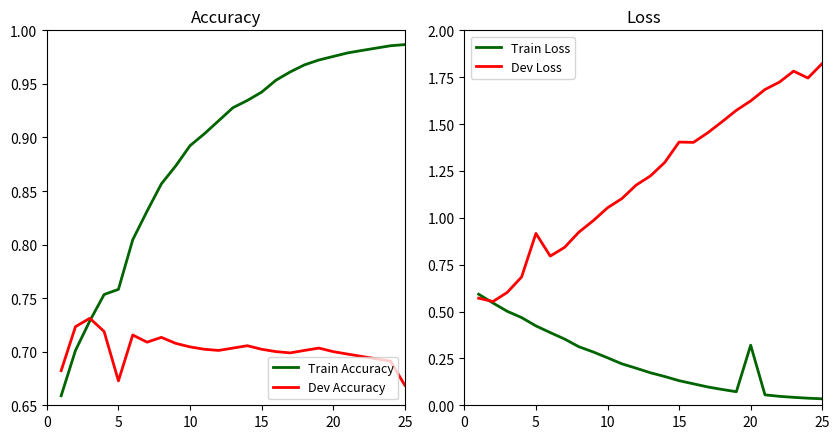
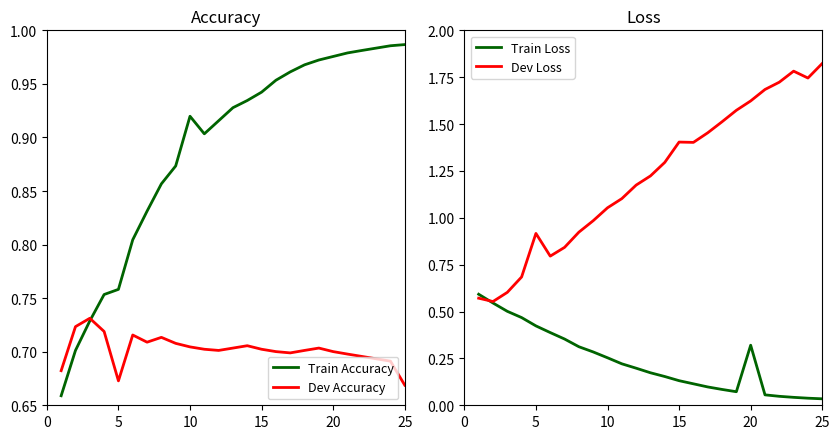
  {
    "Accuracy": {
      "Train Accuracy": {
        "5": 0.758,
-       "10": 0.892,
+       "10": 0.920,
        "15": 0.942,
        "20": 0.976,
        "25": 0.987
      },
      "Dev Accuracy": {
        "5": 0.673,
        "10": 0.705,
        "15": 0.702,
        "20": 0.700,
        "25": 0.669
      }
    },
    "Loss": {
      "Train Loss": {
        "5": 0.42,
        "10": 0.25,
        "15": 0.13,
        "20": 0.32,
        "25": 0.03
      },
      "Dev Loss": {
        "5": 0.92,
        "10": 1.05,
        "15": 1.40,
        "20": 1.62,
        "25": 1.82
      }
    }
  }
